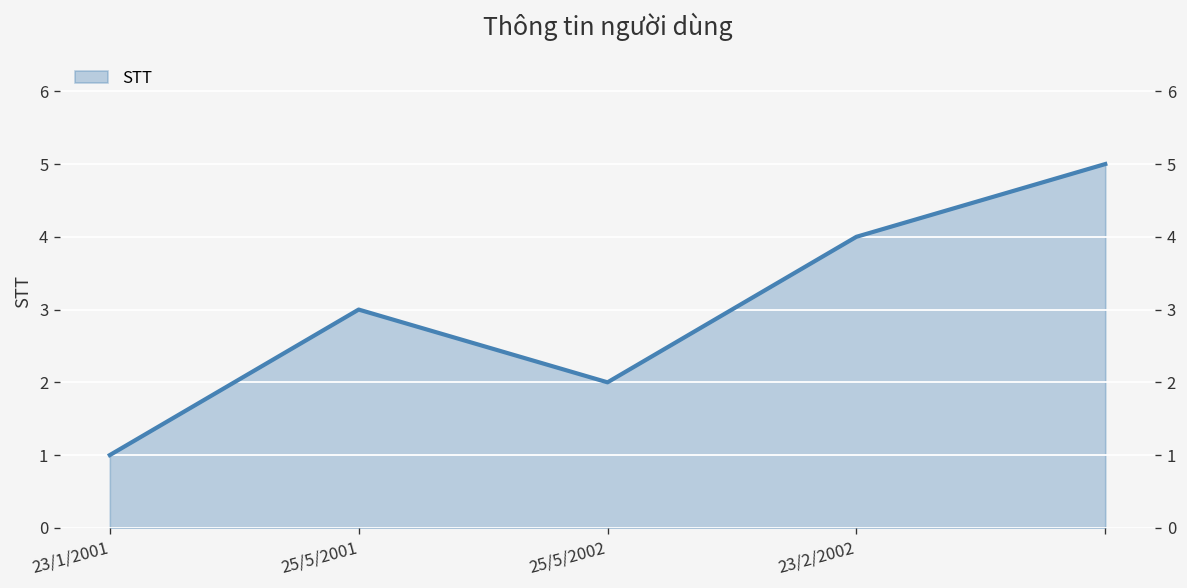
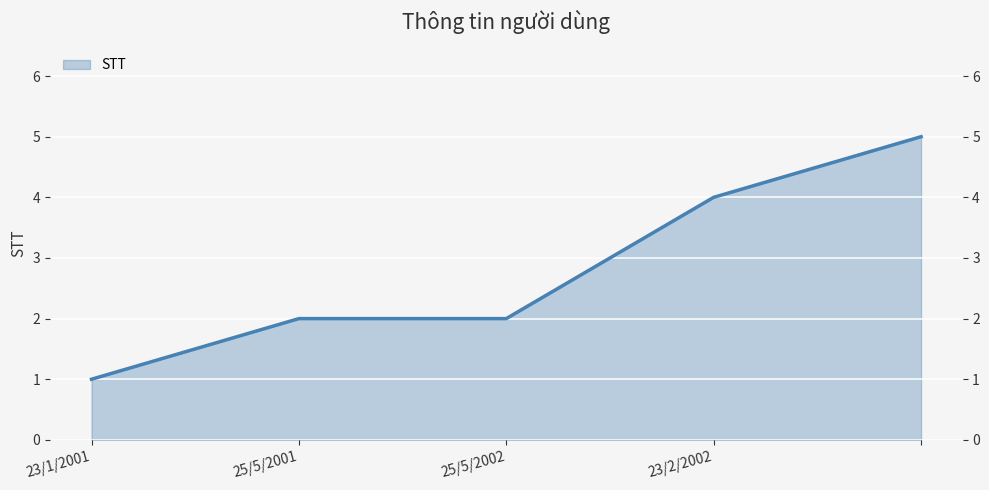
  {
    "23/1/2001": 1,
-   "25/5/2001": 3,
+   "25/5/2001": 2,
    "25/5/2002": 2,
    "23/2/2002": 4
  }
